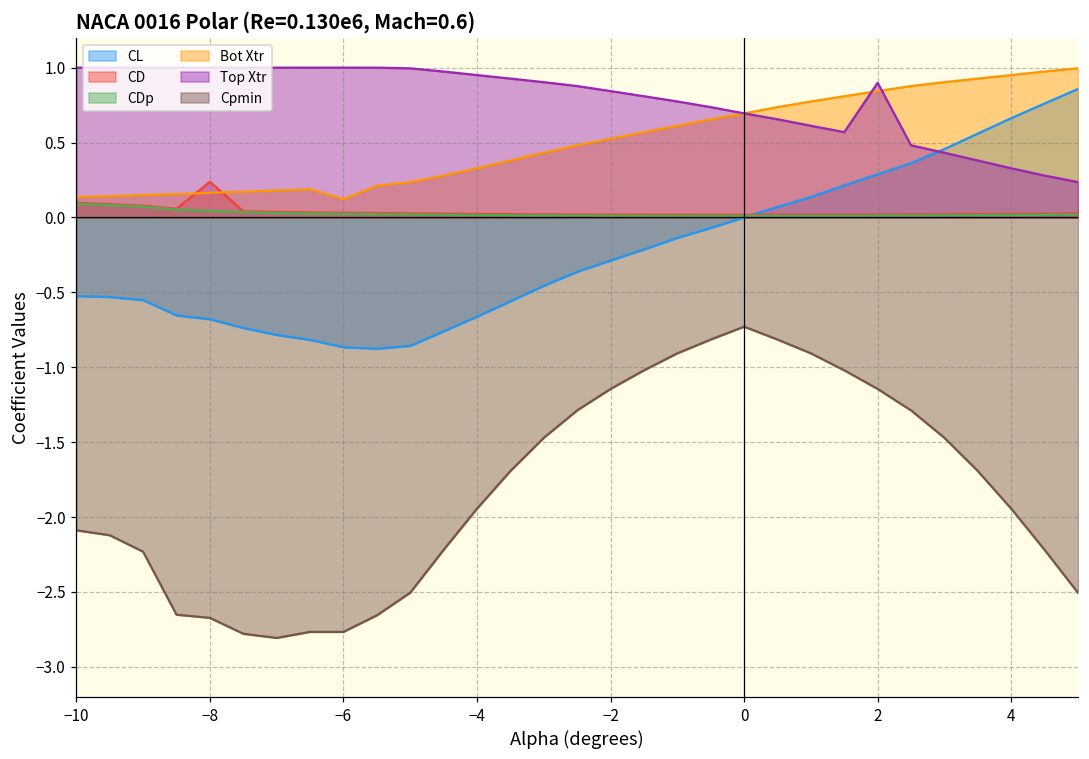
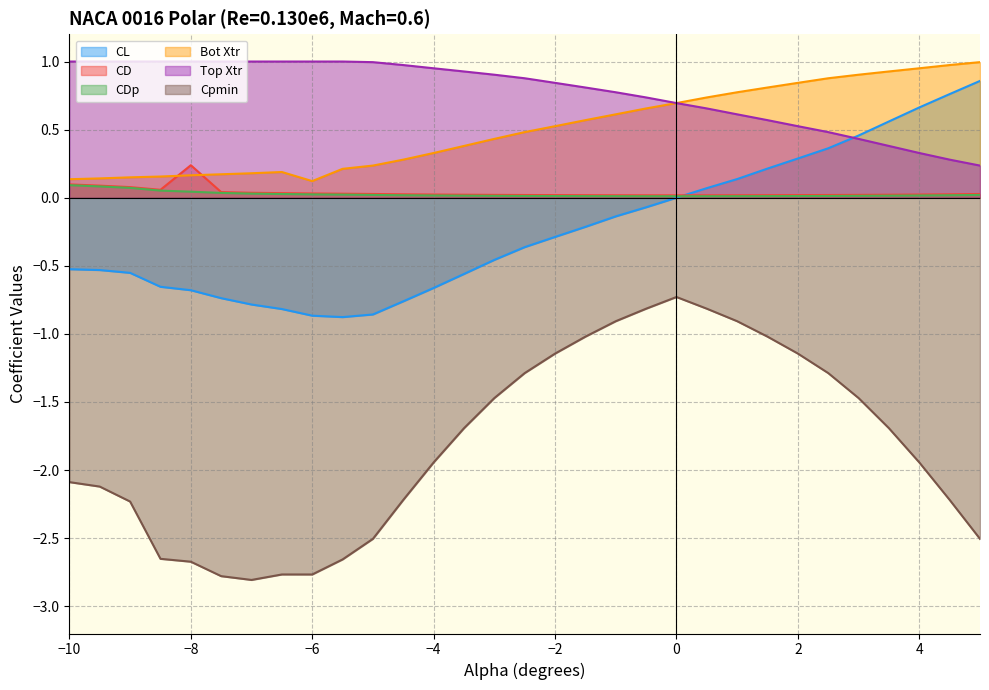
  {
    "CD": {
      "−8": 0.24
    },
    "CDp": {
      "−8": 0.04
    },
    "Bot Xtr": {
      "−10": 0.14,
      "−8": 0.16,
      "−6": 0.12,
      "−4": 0.33,
      "−2": 0.53,
      "2": 0.84,
      "4": 0.95
    },
    "Top Xtr": {
      "−10": 1.00,
      "−6": 1.00,
      "−4": 0.95,
      "−2": 0.84,
-     "2": 0.90,
+     "2": 0.53,
      "4": 0.33
    }
  }
